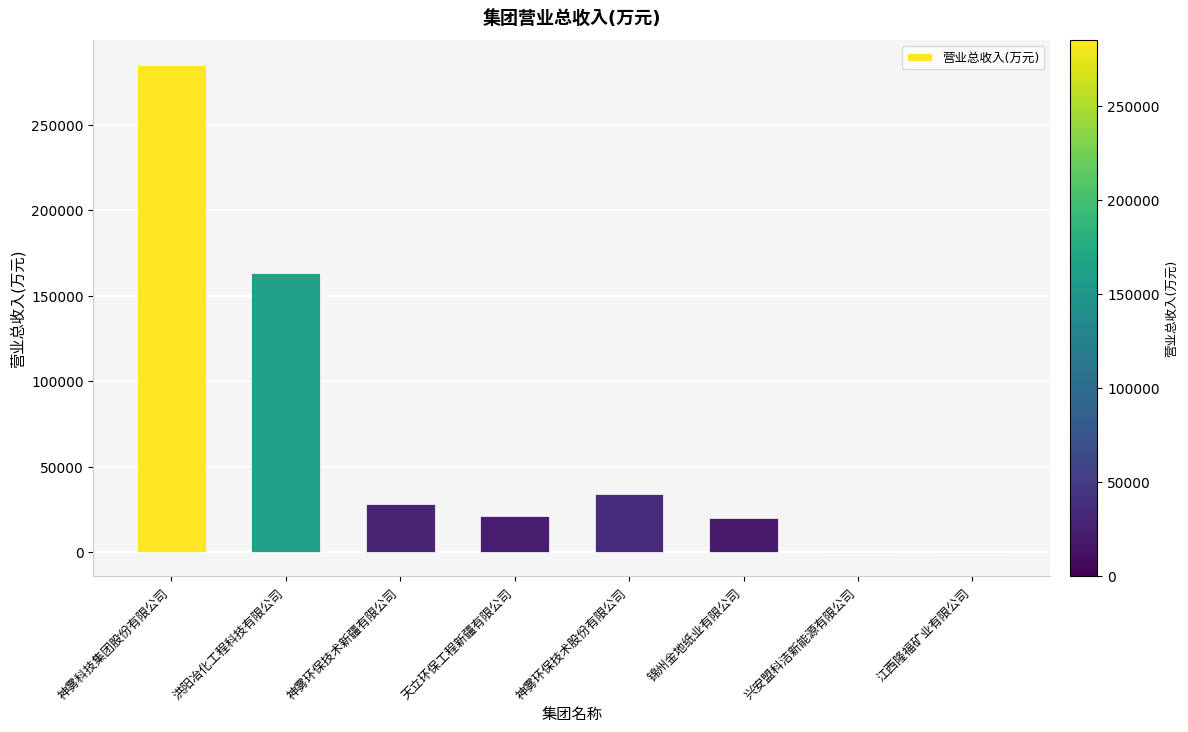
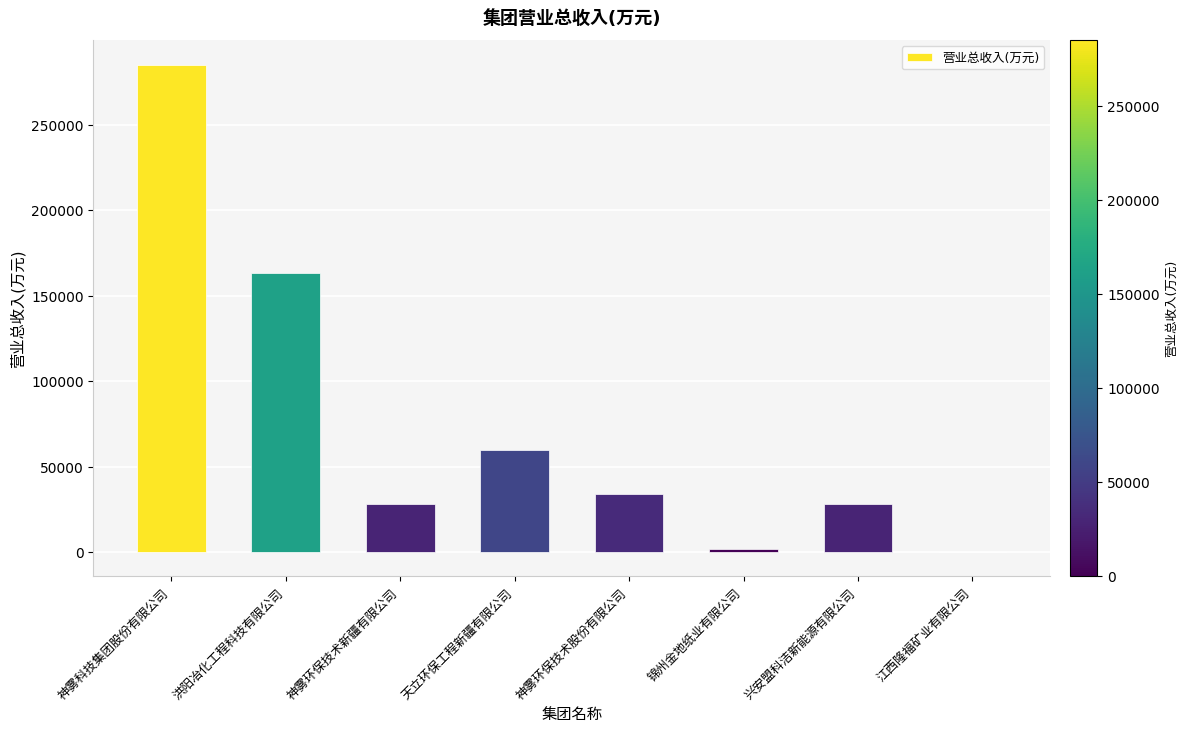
  {
    "神雾科技集团股份有限公司": 285000,
    "洪阳冶化工程科技有限公司": 164000,
    "神雾环保技术新疆有限公司": 28000,
-   "天立环保工程新疆有限公司": 21000,
+   "天立环保工程新疆有限公司": 60000,
    "神雾环保技术股份有限公司": 34000,
-   "锦州金地纸业有限公司": 20000,
-   "兴安盟科洁新能源有限公司": 0
+   "锦州金地纸业有限公司": 2000,
+   "兴安盟科洁新能源有限公司": 28000
  }
